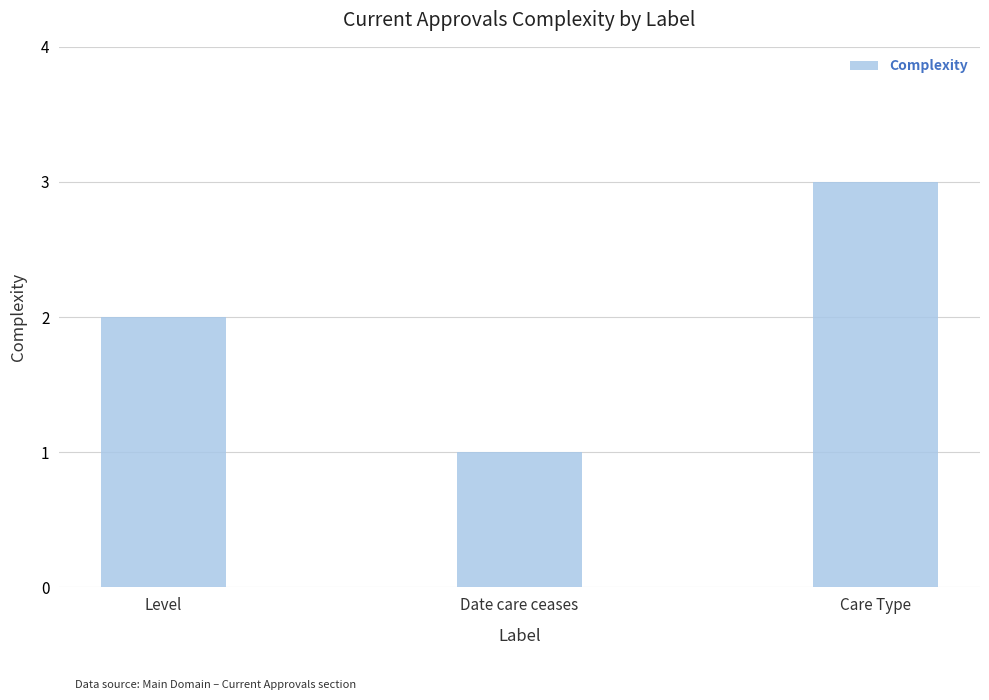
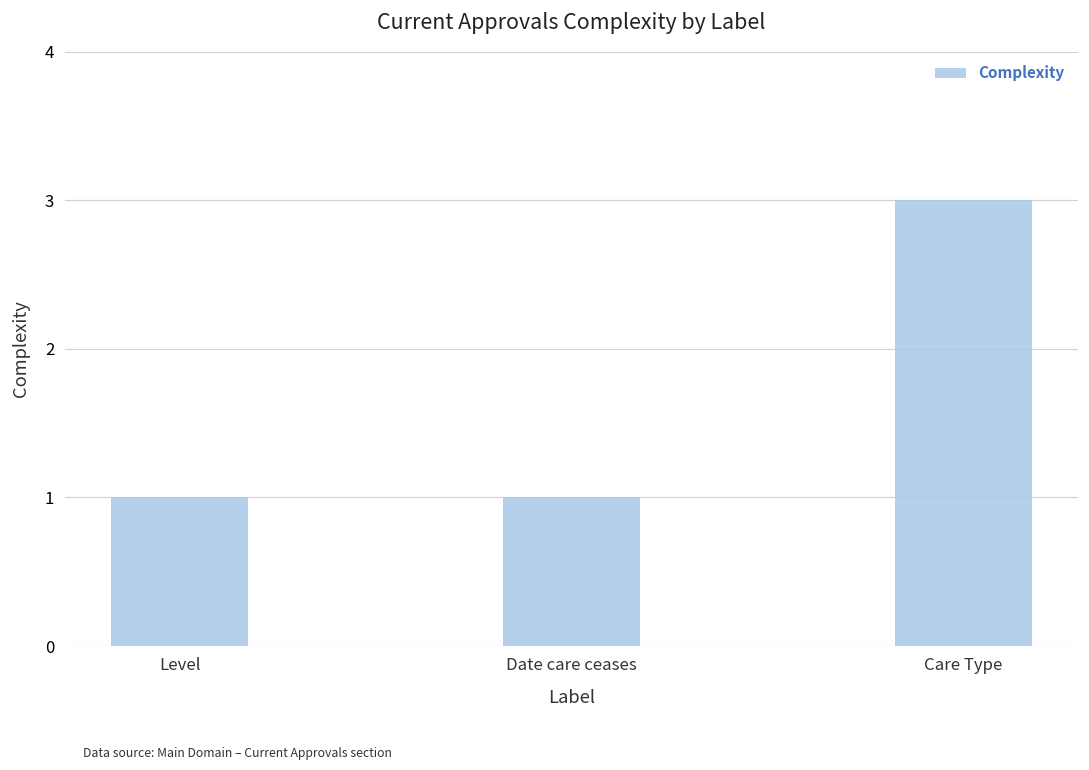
  {
-   "Level": 2,
+   "Level": 1,
    "Date care ceases": 1,
    "Care Type": 3
  }
